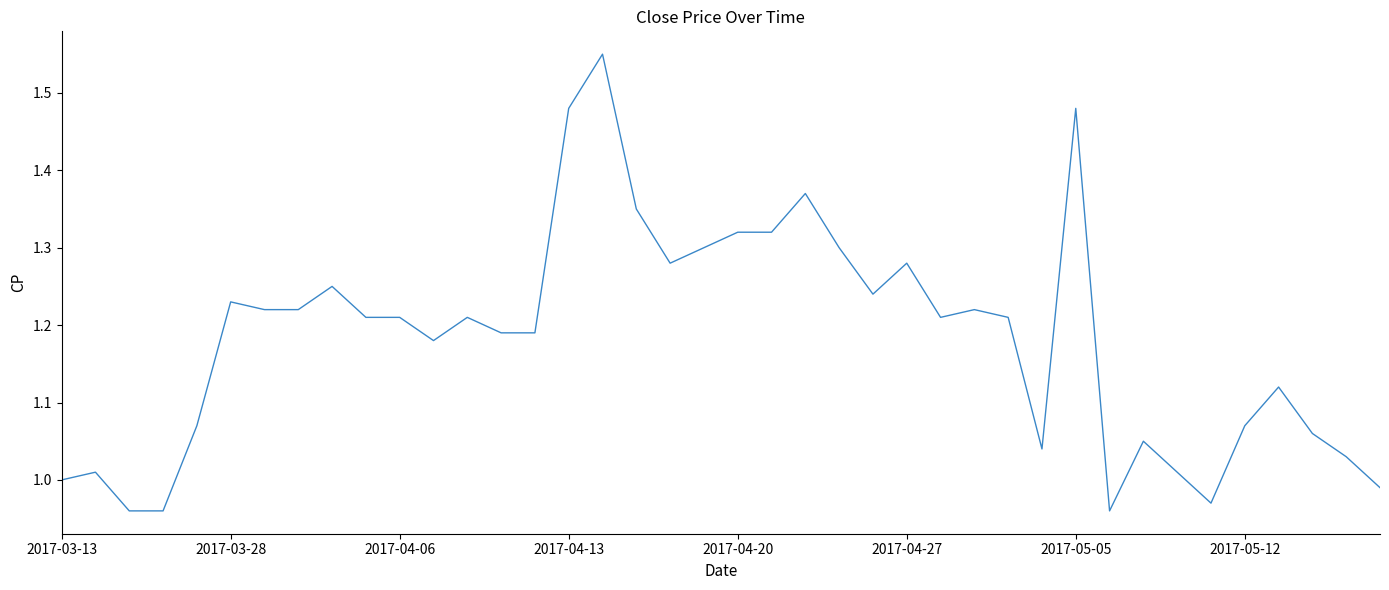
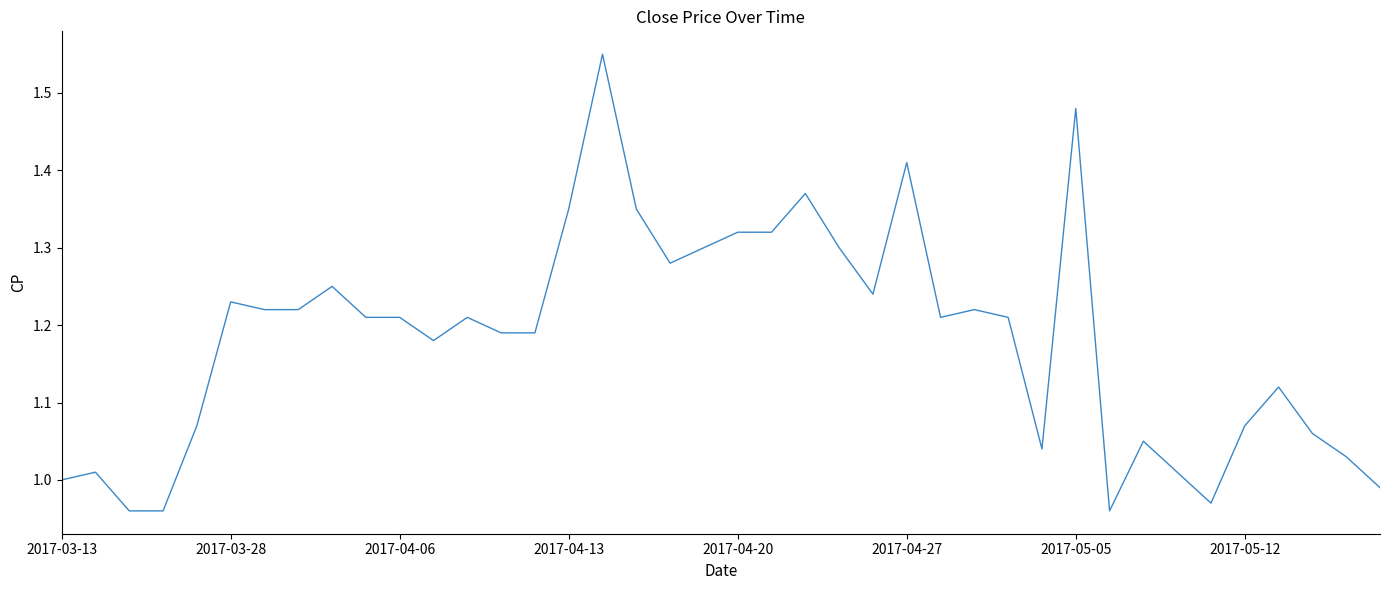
  {
    "2017-03-13": 1.00,
    "2017-03-28": 1.23,
    "2017-04-06": 1.21,
-   "2017-04-13": 1.48,
+   "2017-04-13": 1.35,
    "2017-04-20": 1.32,
-   "2017-04-27": 1.28,
+   "2017-04-27": 1.41,
    "2017-05-05": 1.48,
    "2017-05-12": 1.07
  }
